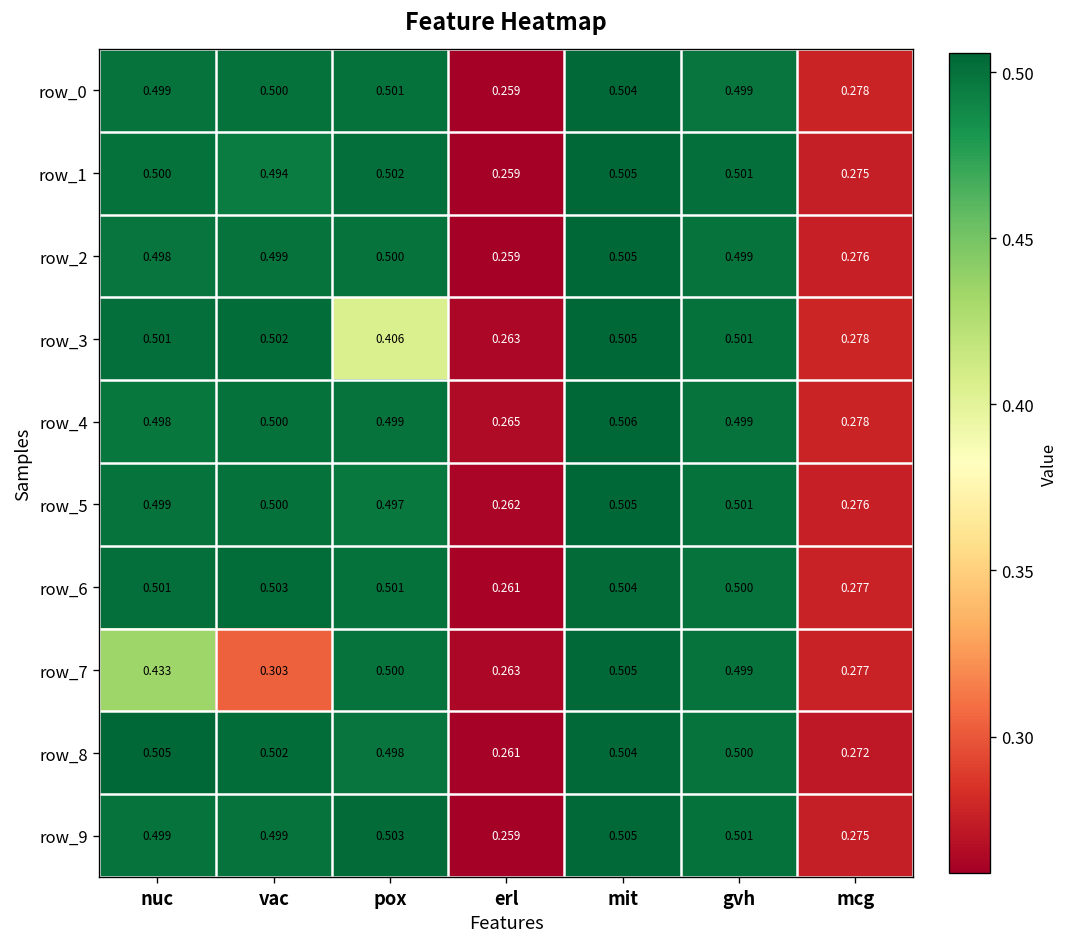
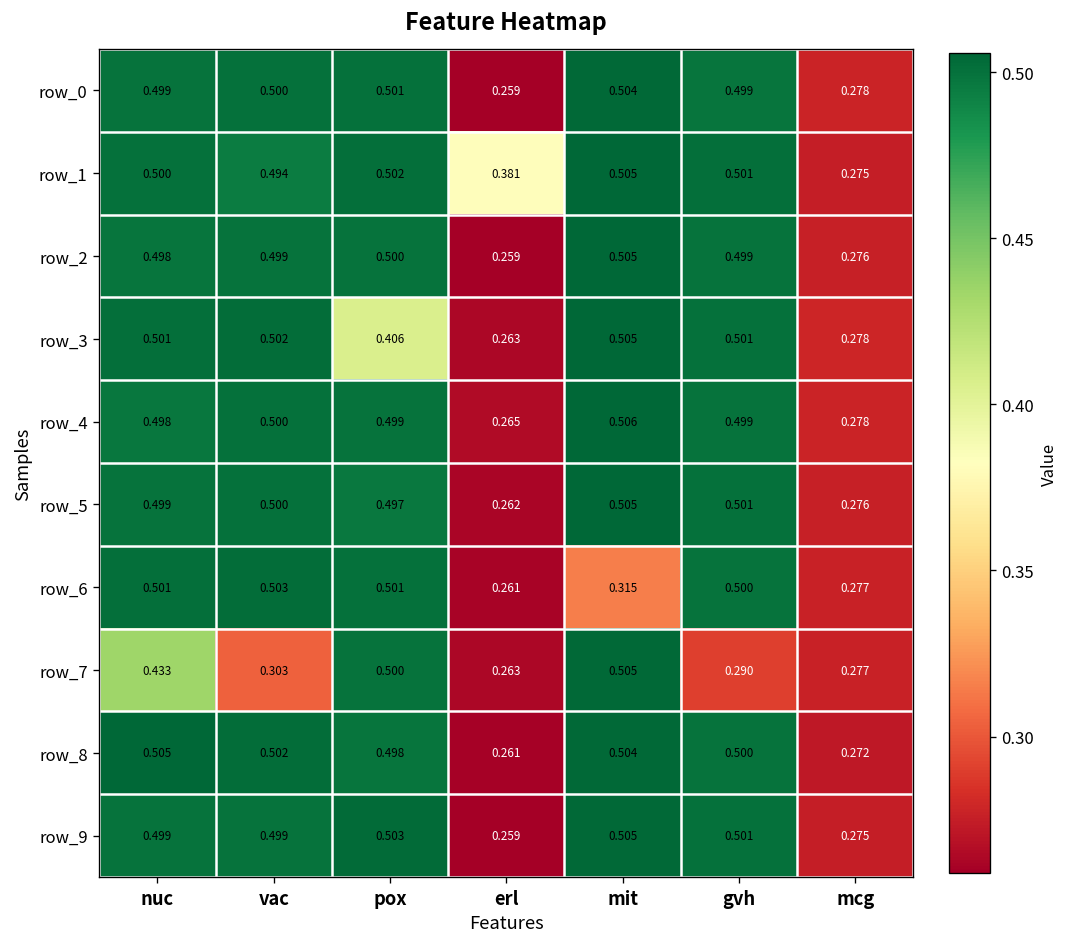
  {
    "row_0": {
      "nuc": 0.499,
      "vac": 0.500,
      "pox": 0.501,
      "erl": 0.259,
      "mit": 0.504,
      "gvh": 0.499,
      "mcg": 0.278
    },
    "row_1": {
      "nuc": 0.500,
      "vac": 0.494,
      "pox": 0.502,
-     "erl": 0.259,
+     "erl": 0.381,
      "mit": 0.505,
      "gvh": 0.501,
      "mcg": 0.275
    },
    "row_2": {
      "nuc": 0.498,
      "vac": 0.499,
      "pox": 0.500,
      "erl": 0.259,
      "mit": 0.505,
      "gvh": 0.499,
      "mcg": 0.276
    },
    "row_3": {
      "nuc": 0.501,
      "vac": 0.502,
      "pox": 0.406,
      "erl": 0.263,
      "mit": 0.505,
      "gvh": 0.501,
      "mcg": 0.278
    },
    "row_4": {
      "nuc": 0.498,
      "vac": 0.500,
      "pox": 0.499,
      "erl": 0.265,
      "mit": 0.506,
      "gvh": 0.499,
      "mcg": 0.278
    },
    "row_5": {
      "nuc": 0.499,
      "vac": 0.500,
      "pox": 0.497,
      "erl": 0.262,
      "mit": 0.505,
      "gvh": 0.501,
      "mcg": 0.276
    },
    "row_6": {
      "nuc": 0.501,
      "vac": 0.503,
      "pox": 0.501,
      "erl": 0.261,
-     "mit": 0.504,
+     "mit": 0.315,
      "gvh": 0.500,
      "mcg": 0.277
    },
    "row_7": {
      "nuc": 0.433,
      "vac": 0.303,
      "pox": 0.500,
      "erl": 0.263,
      "mit": 0.505,
-     "gvh": 0.499,
+     "gvh": 0.290,
      "mcg": 0.277
    },
    "row_8": {
      "nuc": 0.505,
      "vac": 0.502,
      "pox": 0.498,
      "erl": 0.261,
      "mit": 0.504,
      "gvh": 0.500,
      "mcg": 0.272
    },
    "row_9": {
      "nuc": 0.499,
      "vac": 0.499,
      "pox": 0.503,
      "erl": 0.259,
      "mit": 0.505,
      "gvh": 0.501,
      "mcg": 0.275
    }
  }
